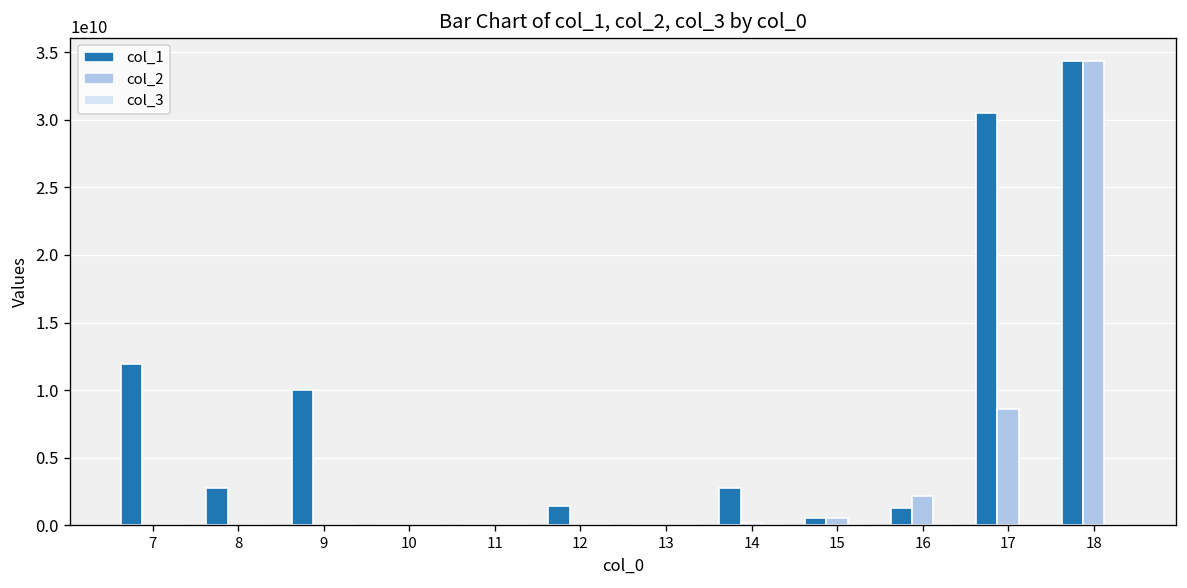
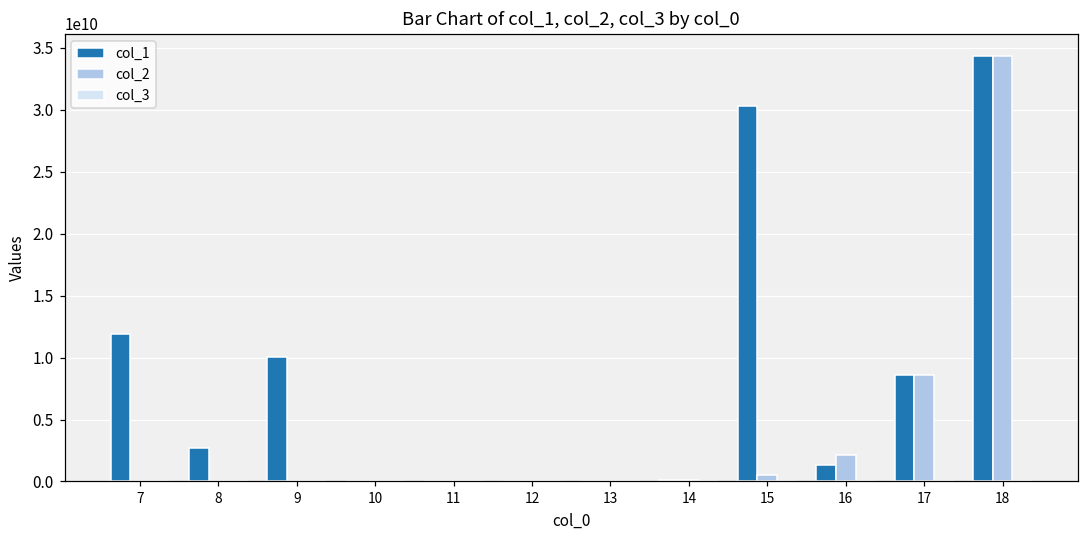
  {
    "col_1": {
      "7": 11900000000,
      "8": 2700000000,
      "9": 10000000000,
-     "12": 1400000000,
-     "14": 2800000000,
-     "15": 500000000,
+     "12": 0,
+     "14": 100000000,
+     "15": 30300000000,
      "16": 1300000000,
-     "17": 30500000000,
+     "17": 8600000000,
      "18": 34400000000
    }
  }
